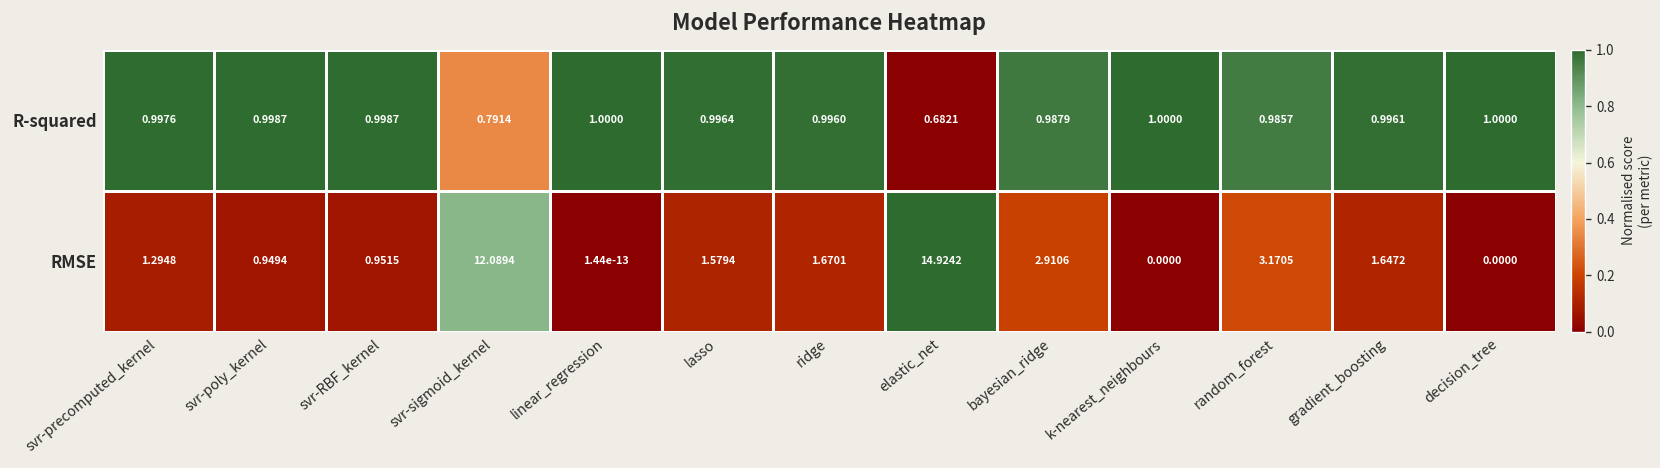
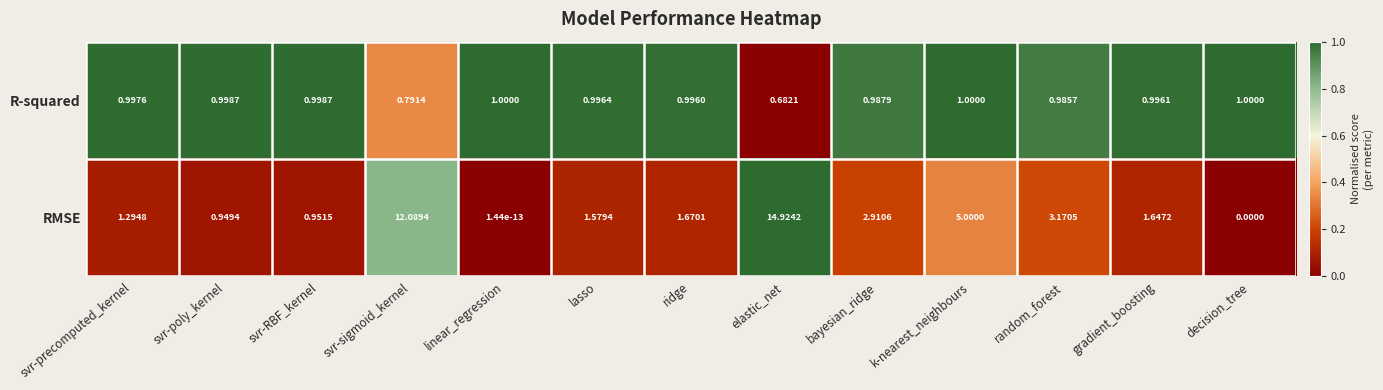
  {
    "R-squared": {
      "svr-precomputed_kernel": "0.9976",
      "svr-poly_kernel": "0.9987",
      "svr-RBF_kernel": "0.9987",
      "svr-sigmoid_kernel": "0.7914",
      "linear_regression": "1.0000",
      "lasso": "0.9964",
      "ridge": "0.9960",
      "elastic_net": "0.6821",
      "bayesian_ridge": "0.9879",
      "k-nearest_neighbours": "1.0000",
      "random_forest": "0.9857",
      "gradient_boosting": "0.9961",
      "decision_tree": "1.0000"
    },
    "RMSE": {
      "svr-precomputed_kernel": "1.2948",
      "svr-poly_kernel": "0.9494",
      "svr-RBF_kernel": "0.9515",
      "svr-sigmoid_kernel": "12.0894",
      "linear_regression": "1.44e-13",
      "lasso": "1.5794",
      "ridge": "1.6701",
      "elastic_net": "14.9242",
      "bayesian_ridge": "2.9106",
-     "k-nearest_neighbours": "0.0000",
+     "k-nearest_neighbours": "5.0000",
      "random_forest": "3.1705",
      "gradient_boosting": "1.6472",
      "decision_tree": "0.0000"
    }
  }
